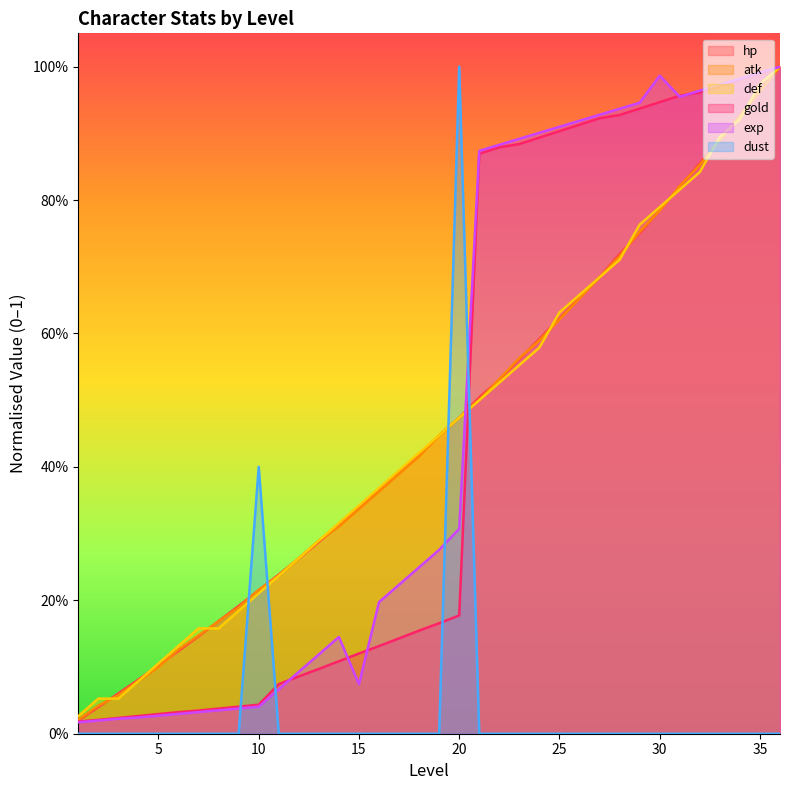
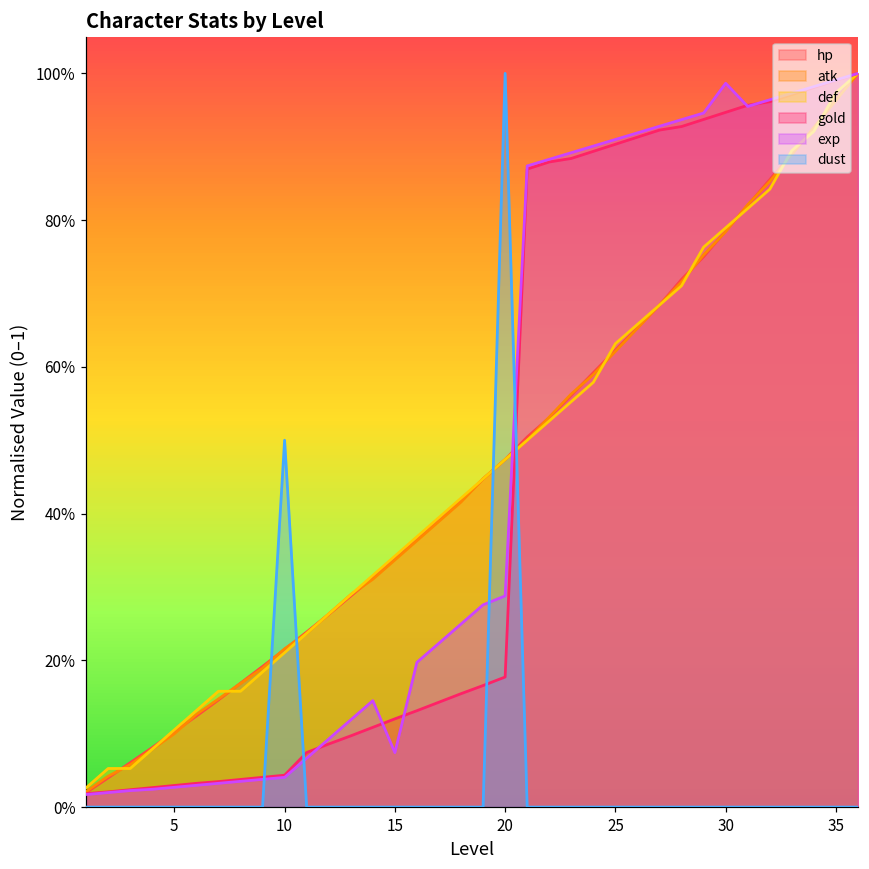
  {
    "exp": {
      "15": "7%",
-     "20": "31%",
+     "20": "29%",
      "25": "91%",
      "30": "99%"
    },
    "dust": {
      "5": "0%",
-     "10": "40%",
+     "10": "50%",
      "15": "0%",
      "20": "100%",
      "25": "0%",
      "30": "0%",
      "35": "0%"
    }
  }
